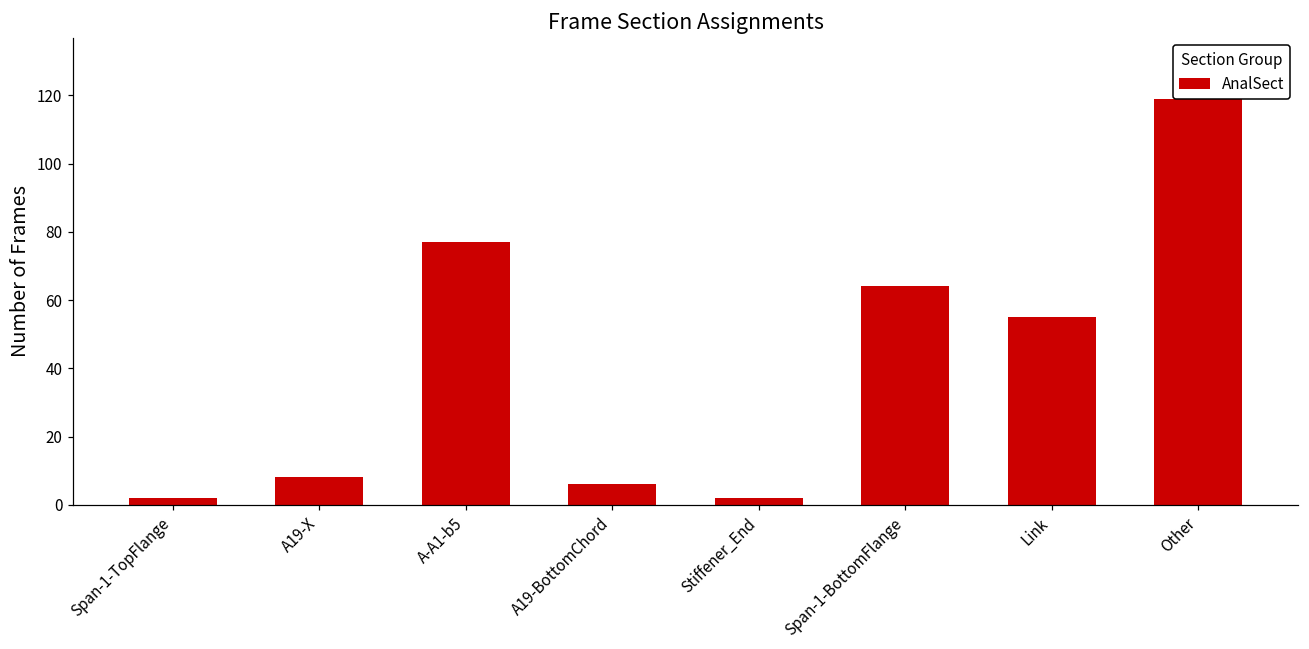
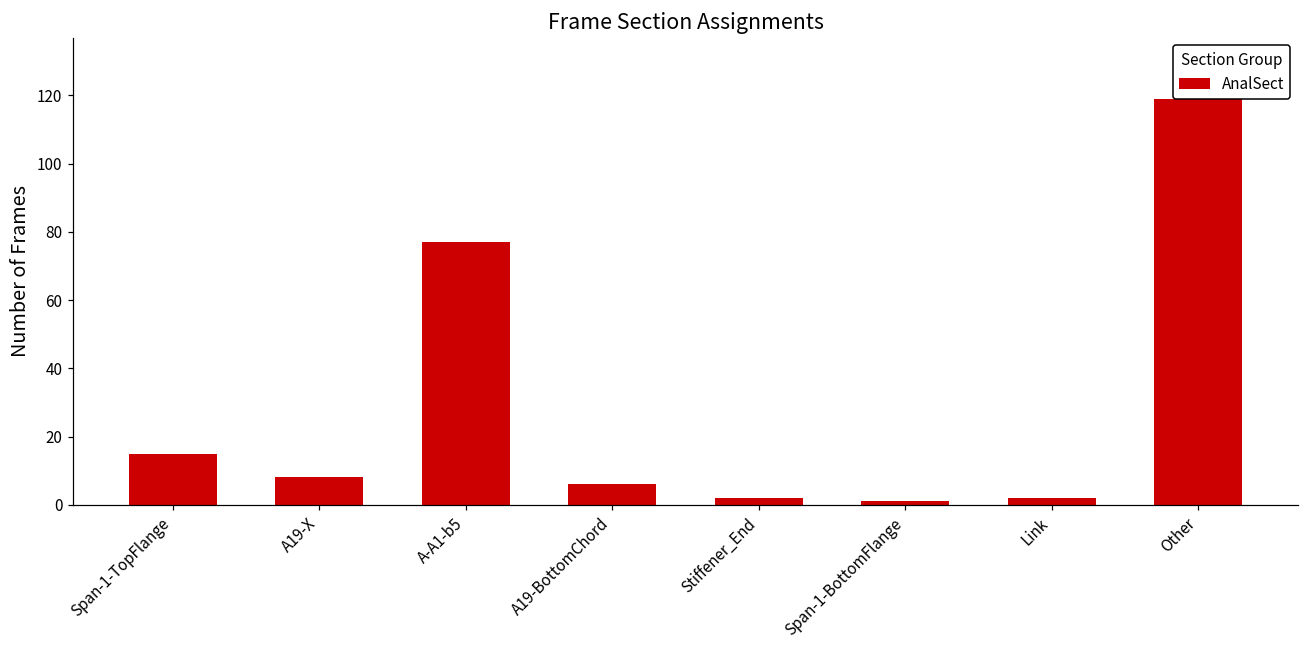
  {
-   "Span-1-TopFlange": 2,
+   "Span-1-TopFlange": 15,
    "A19-X": 8,
    "A-A1-b5": 77,
    "A19-BottomChord": 6,
    "Stiffener_End": 2,
-   "Span-1-BottomFlange": 64,
-   "Link": 55,
+   "Span-1-BottomFlange": 1,
+   "Link": 2,
    "Other": 119
  }
